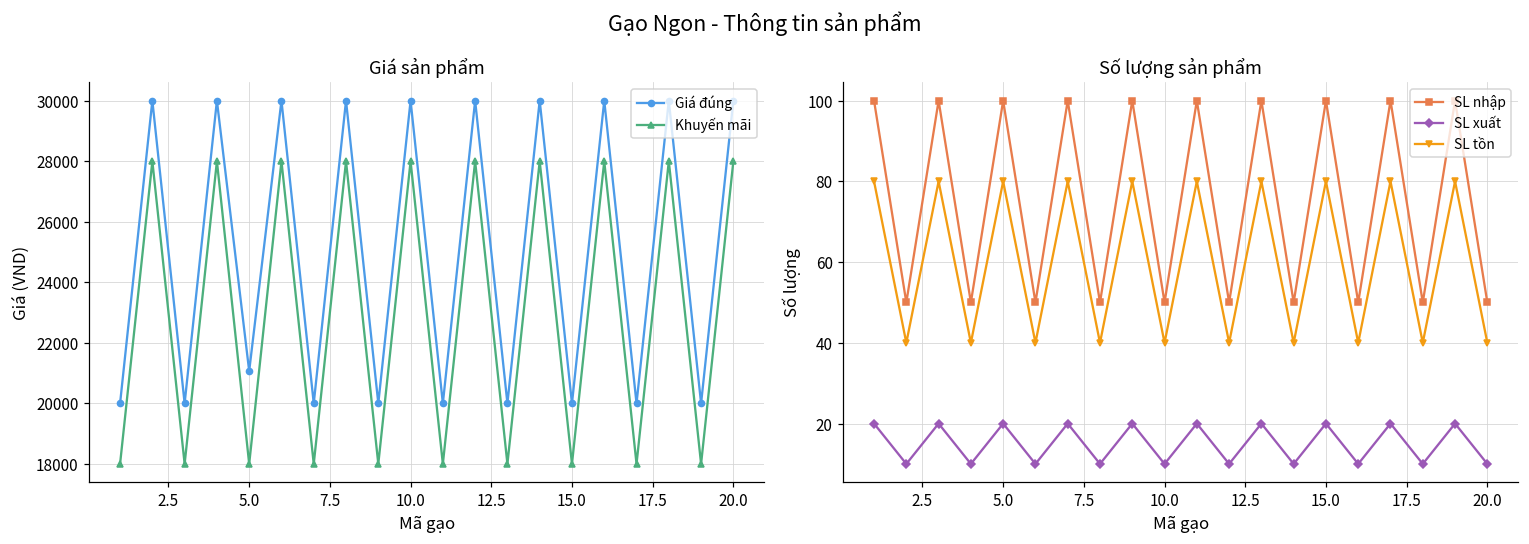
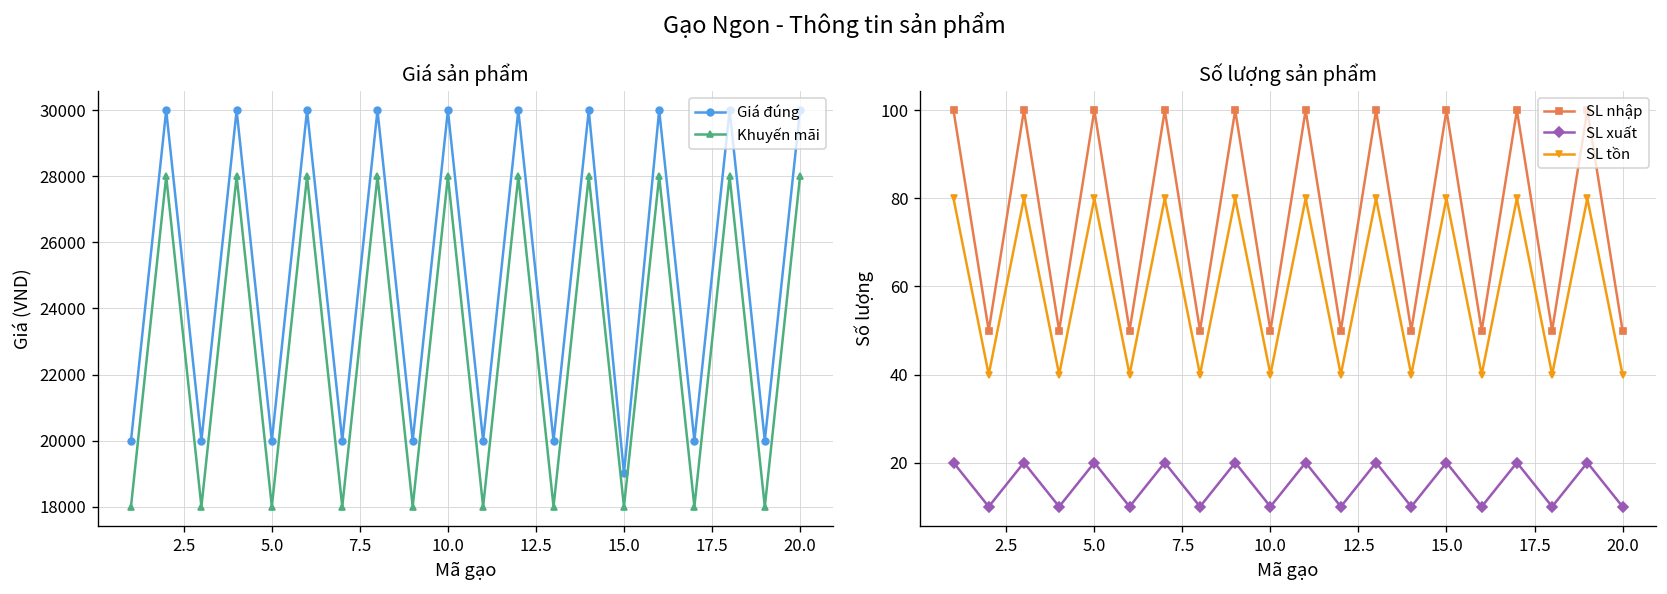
  {
    "Giá sản phẩm": {
      "Giá đúng": {
-       "5.0": 21100,
+       "5.0": 20000,
        "10.0": 30000,
-       "15.0": 20000
+       "15.0": 19000
      },
      "Khuyến mãi": {
        "5.0": 18000,
        "10.0": 28000,
        "15.0": 18000,
        "20.0": 28000
      }
    },
    "Số lượng sản phẩm": {
      "SL nhập": {
        "5.0": 100,
        "10.0": 50,
        "15.0": 100,
        "20.0": 50
      },
      "SL xuất": {
        "5.0": 20,
        "10.0": 10,
        "15.0": 20,
        "20.0": 10
      },
      "SL tồn": {
        "5.0": 80,
        "10.0": 40,
        "15.0": 80,
        "20.0": 40
      }
    }
  }
